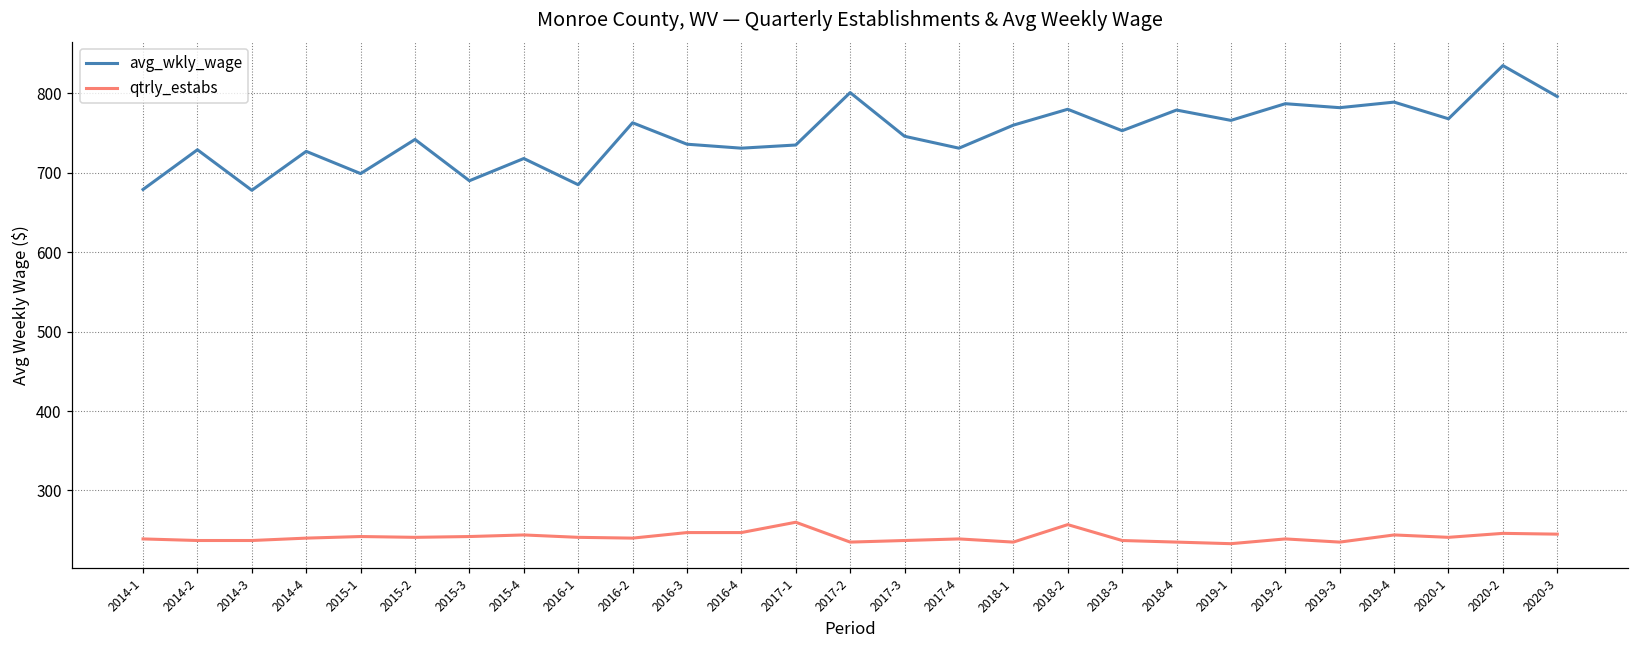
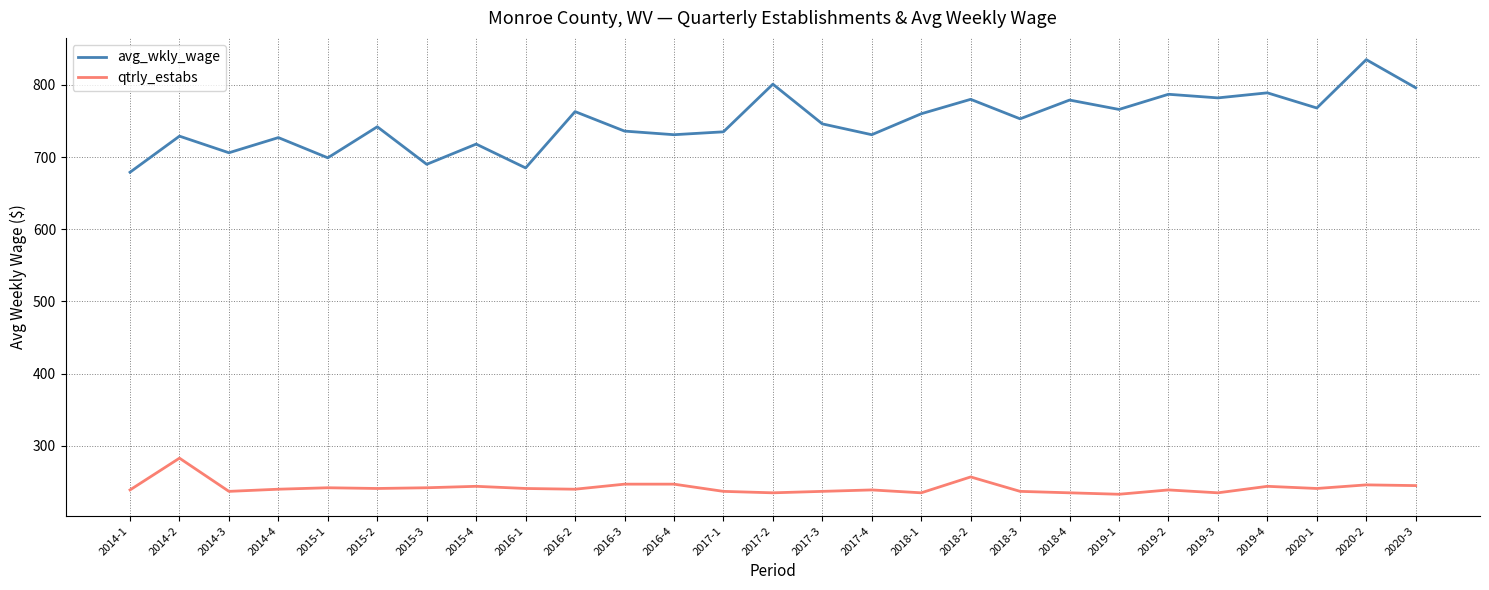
  {
    "avg_wkly_wage": {
      "2014-1": 680,
      "2014-2": 730,
-     "2014-3": 680,
+     "2014-3": 710,
      "2014-4": 730,
      "2015-1": 700,
      "2015-2": 740,
      "2015-3": 690,
      "2015-4": 720,
      "2016-1": 690,
      "2016-2": 760,
      "2016-3": 740,
      "2016-4": 730,
      "2017-1": 740,
      "2017-2": 800,
      "2017-3": 750,
      "2017-4": 730,
      "2018-1": 760,
      "2018-2": 780,
      "2018-3": 750,
      "2018-4": 780,
      "2019-1": 770,
      "2019-2": 790,
      "2019-3": 780,
      "2019-4": 790,
      "2020-1": 770,
      "2020-2": 840,
      "2020-3": 800
    },
    "qtrly_estabs": {
      "2014-1": 240,
-     "2014-2": 240,
+     "2014-2": 280,
      "2014-3": 240,
      "2014-4": 240,
      "2015-1": 240,
      "2015-2": 240,
      "2015-3": 240,
      "2015-4": 240,
      "2016-1": 240,
      "2016-2": 240,
      "2016-3": 250,
      "2016-4": 250,
-     "2017-1": 260,
+     "2017-1": 240,
      "2017-2": 240,
      "2017-3": 240,
      "2017-4": 240,
      "2018-1": 240,
      "2018-2": 260,
      "2018-3": 240,
      "2018-4": 240,
      "2019-1": 230,
      "2019-2": 240,
      "2019-3": 240,
      "2019-4": 240,
      "2020-1": 240,
      "2020-2": 250,
      "2020-3": 250
    }
  }
